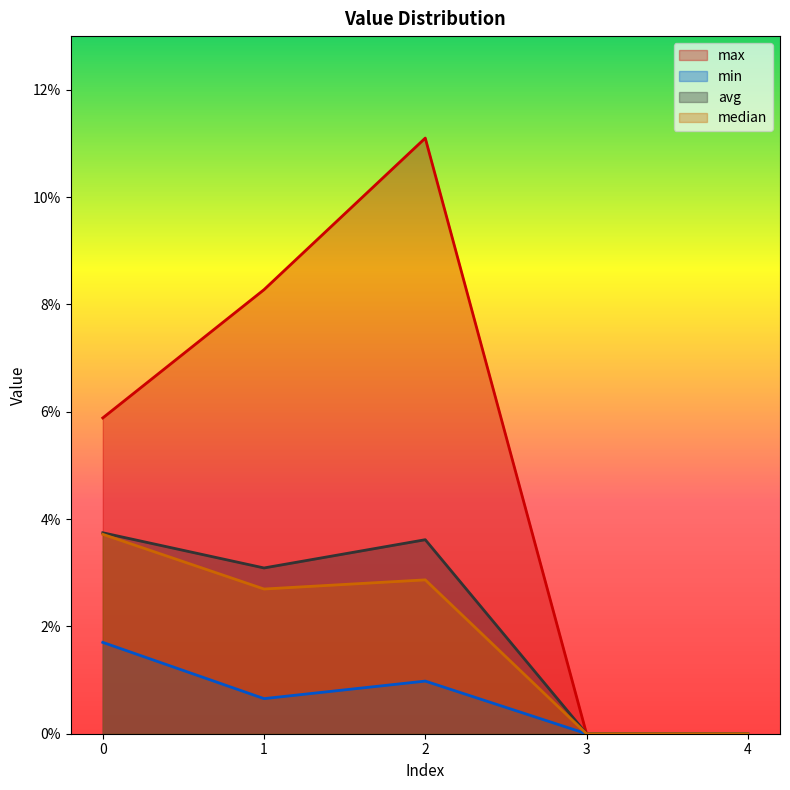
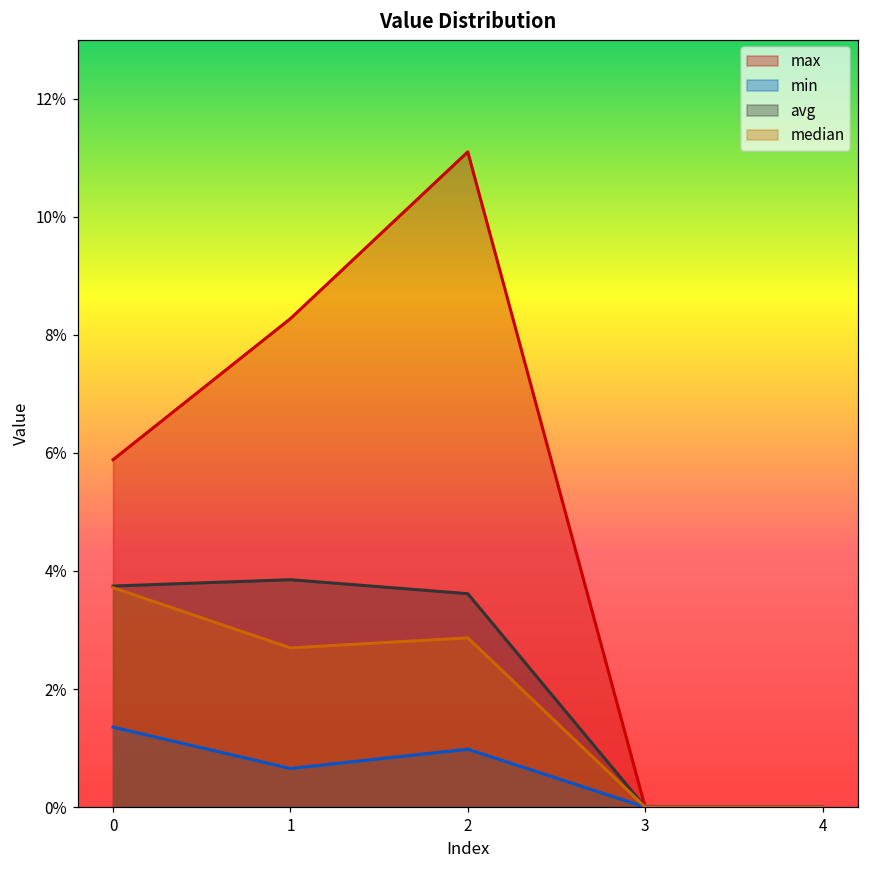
  {
    "min": {
-     "0": "1.7%",
+     "0": "1.4%",
      "1": "0.7%",
      "2": "1.0%"
    },
    "avg": {
-     "1": "3.1%",
+     "1": "3.9%",
      "2": "3.6%"
    }
  }
